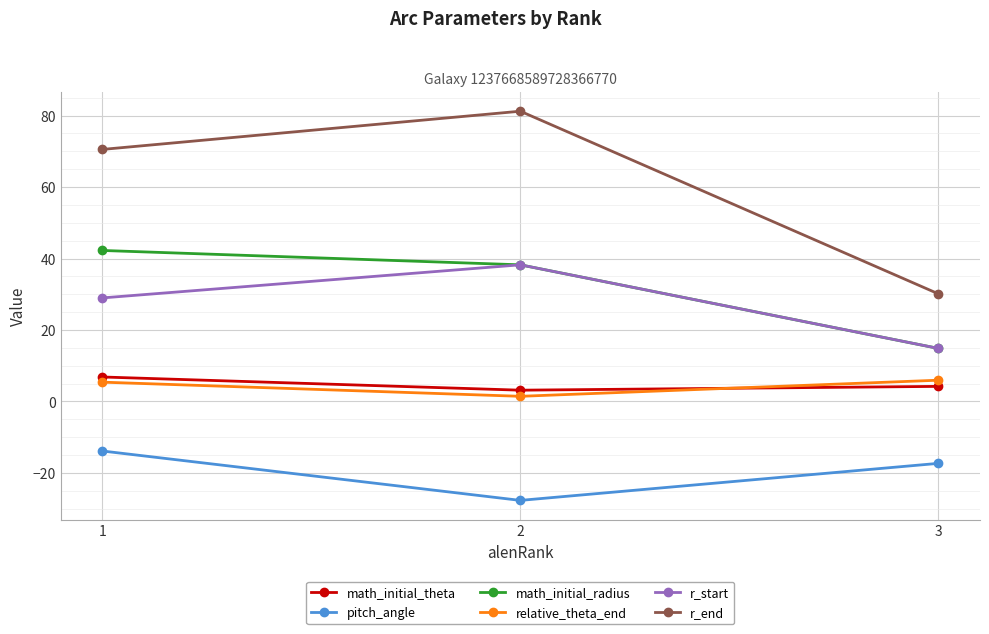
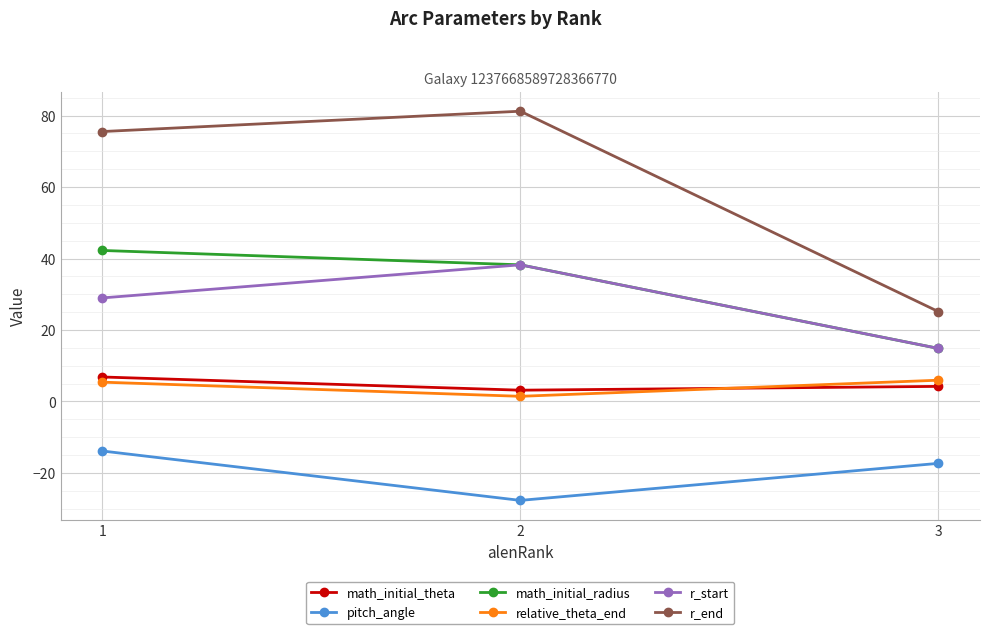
  {
    "math_initial_theta": {
      "1": 7,
      "2": 3,
      "3": 4
    },
    "pitch_angle": {
      "1": -14,
      "2": -28,
      "3": -17
    },
    "math_initial_radius": {
      "1": 42
    },
    "relative_theta_end": {
      "1": 5,
      "2": 1,
      "3": 6
    },
    "r_start": {
      "1": 29
    },
    "r_end": {
-     "1": 71,
+     "1": 76,
      "2": 81,
-     "3": 30
+     "3": 25
    }
  }
